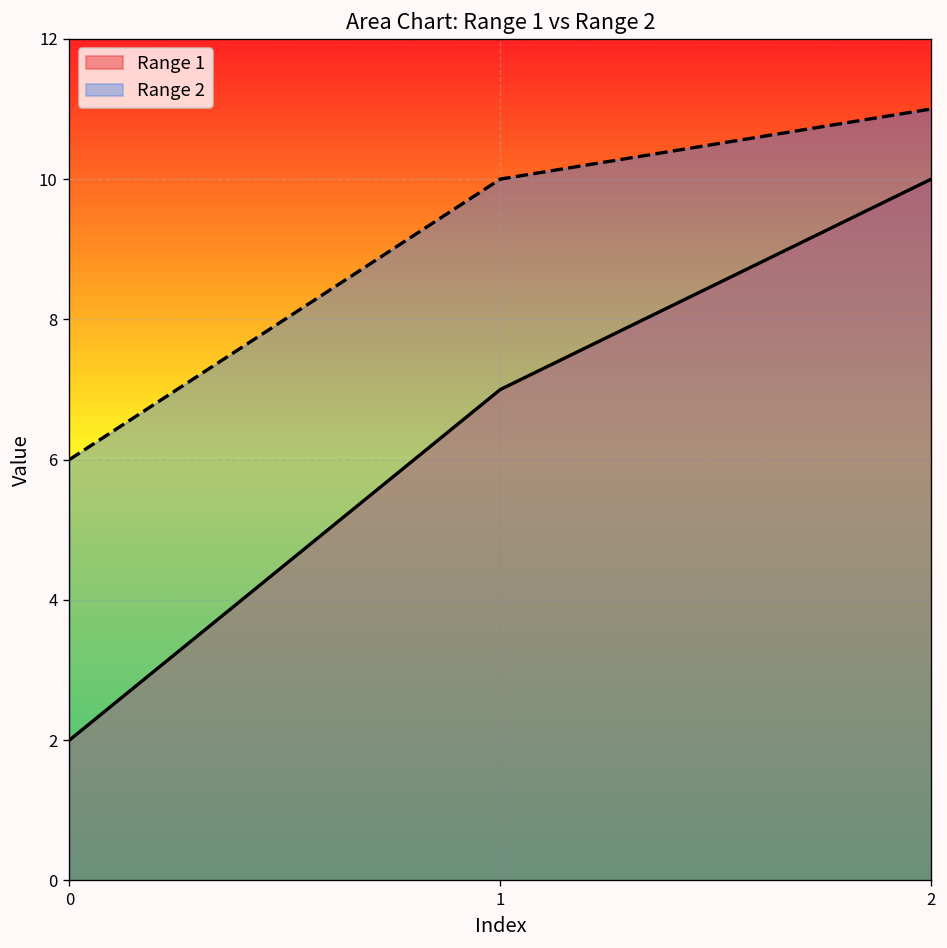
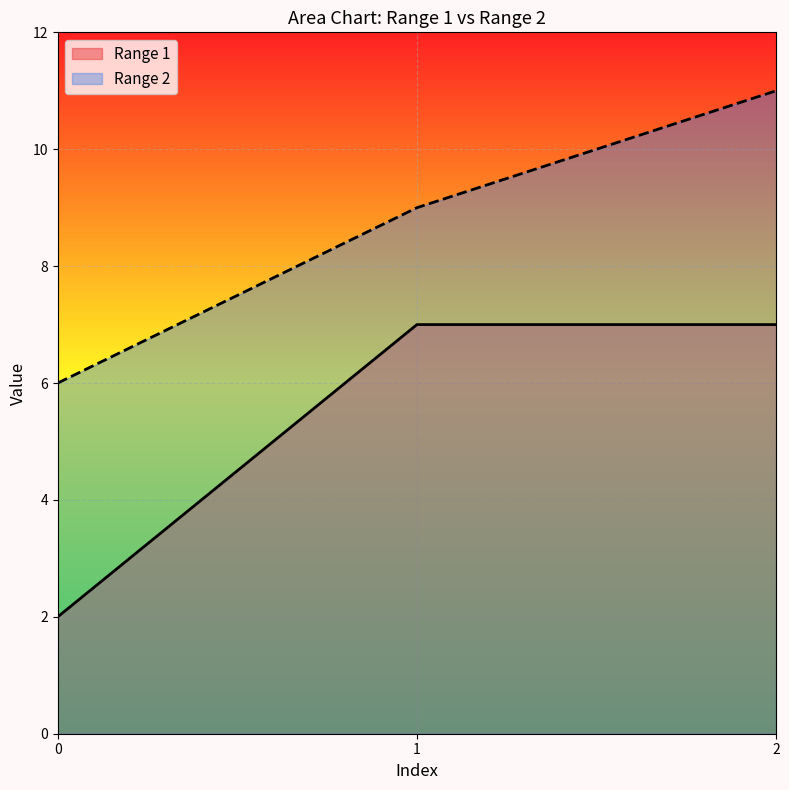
  {
    "Range 1": {
      "0": 2,
      "1": 7,
-     "2": 10
+     "2": 7
    },
    "Range 2": {
      "0": 6,
-     "1": 10,
+     "1": 9,
      "2": 11
    }
  }
